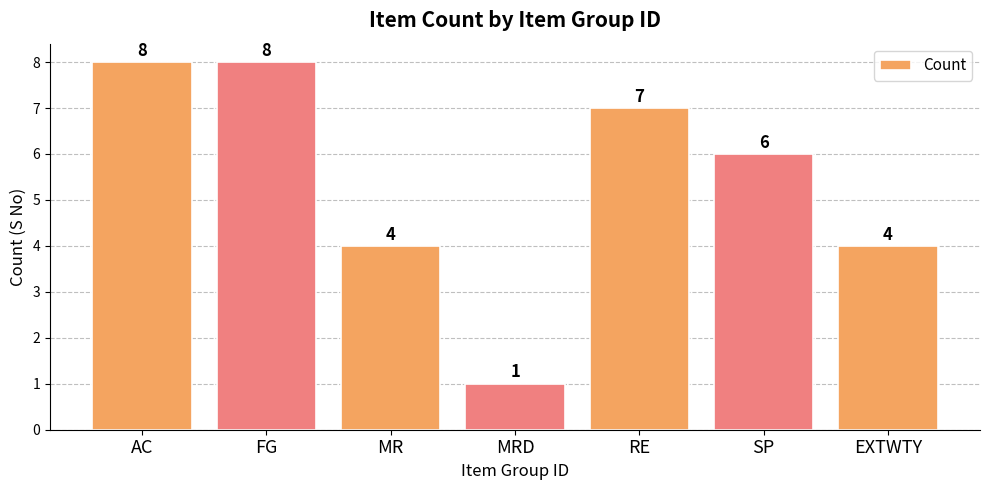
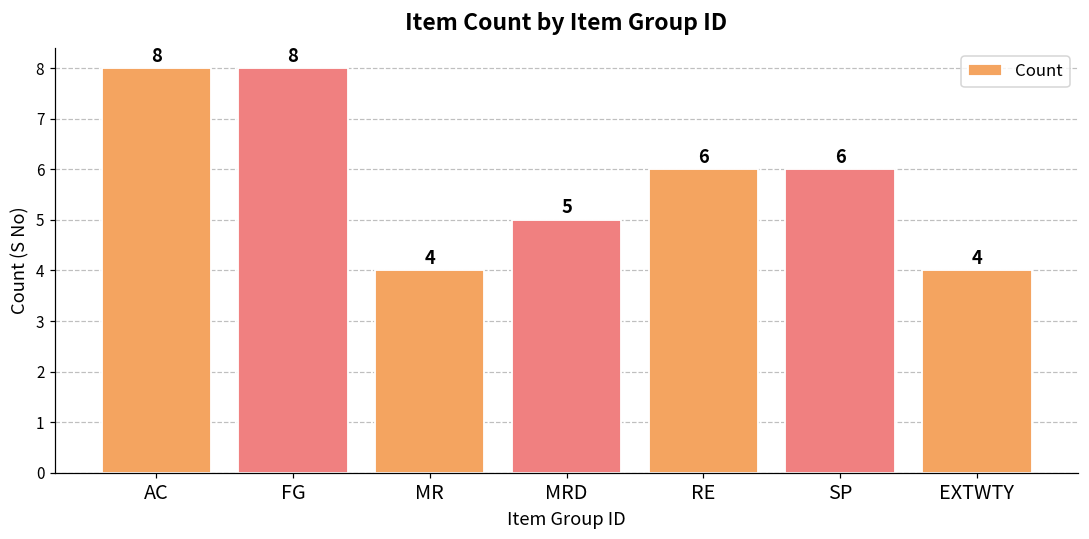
  {
    "AC": 8,
    "FG": 8,
    "MR": 4,
-   "MRD": 1,
-   "RE": 7,
+   "MRD": 5,
+   "RE": 6,
    "SP": 6,
    "EXTWTY": 4
  }
